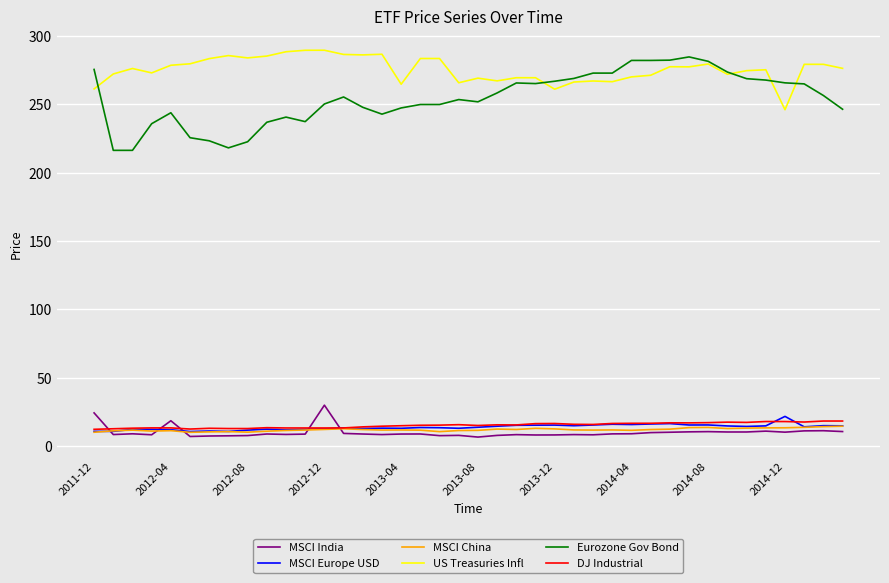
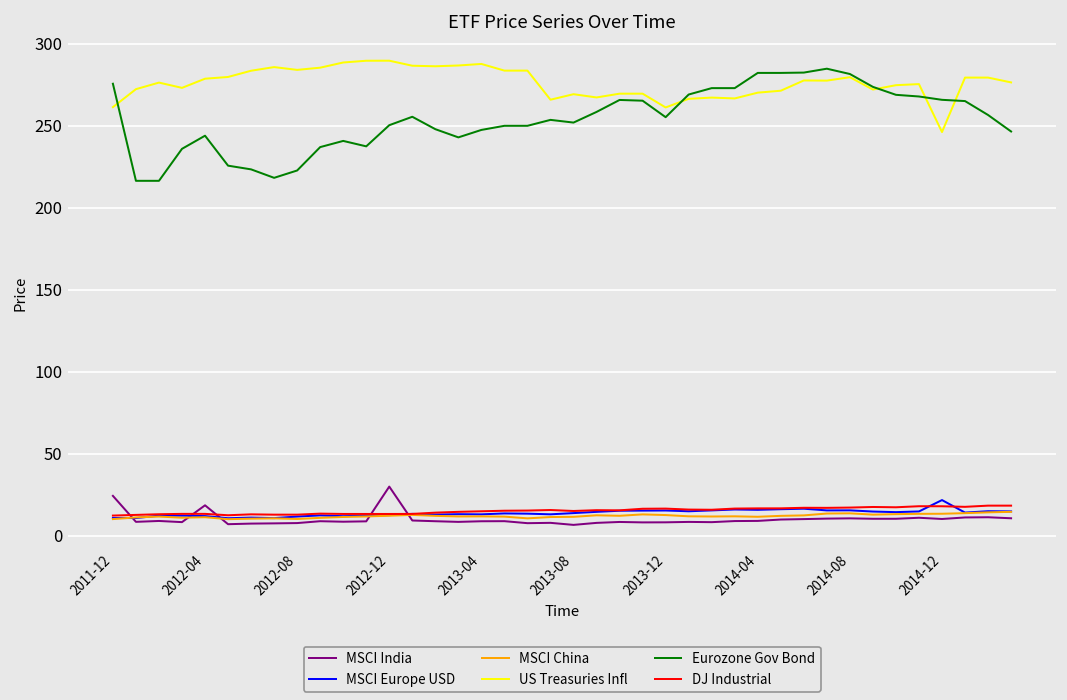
  {
    "MSCI India": {
      "2011-12": 24,
      "2012-04": 19,
      "2012-08": 8,
      "2012-12": 30,
      "2013-04": 9,
      "2013-08": 7,
      "2013-12": 8,
      "2014-04": 9,
      "2014-08": 11,
      "2014-12": 10
    },
    "MSCI Europe USD": {
      "2014-12": 22
    },
    "MSCI China": {
      "2013-08": 12,
      "2013-12": 13,
      "2014-04": 12,
      "2014-12": 13
    },
    "US Treasuries Infl": {
      "2011-12": 261,
      "2012-04": 279,
      "2012-08": 284,
      "2012-12": 290,
-     "2013-04": 265,
+     "2013-04": 288,
      "2013-08": 269,
      "2013-12": 261,
      "2014-04": 270,
      "2014-08": 280,
      "2014-12": 246
    },
    "Eurozone Gov Bond": {
      "2011-12": 276,
      "2012-04": 244,
      "2012-08": 223,
      "2012-12": 250,
      "2013-04": 247,
      "2013-08": 252,
-     "2013-12": 267,
+     "2013-12": 255,
      "2014-04": 282,
      "2014-08": 281,
      "2014-12": 266
    },
    "DJ Industrial": {
      "2014-12": 18
    }
  }
